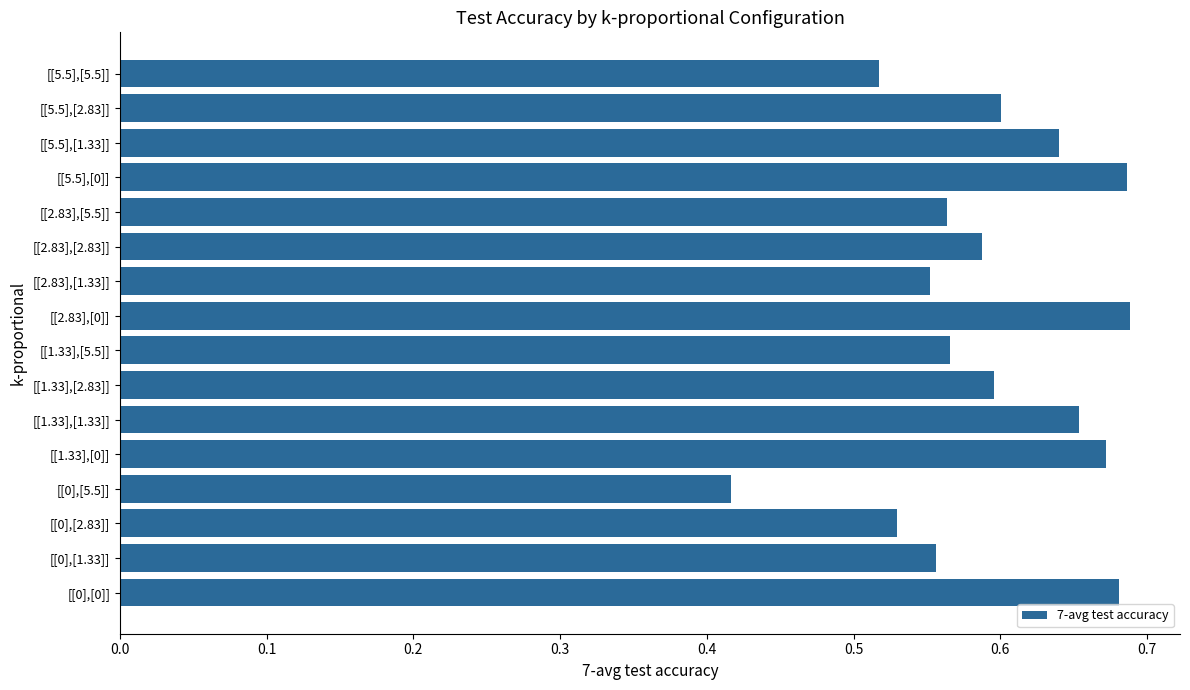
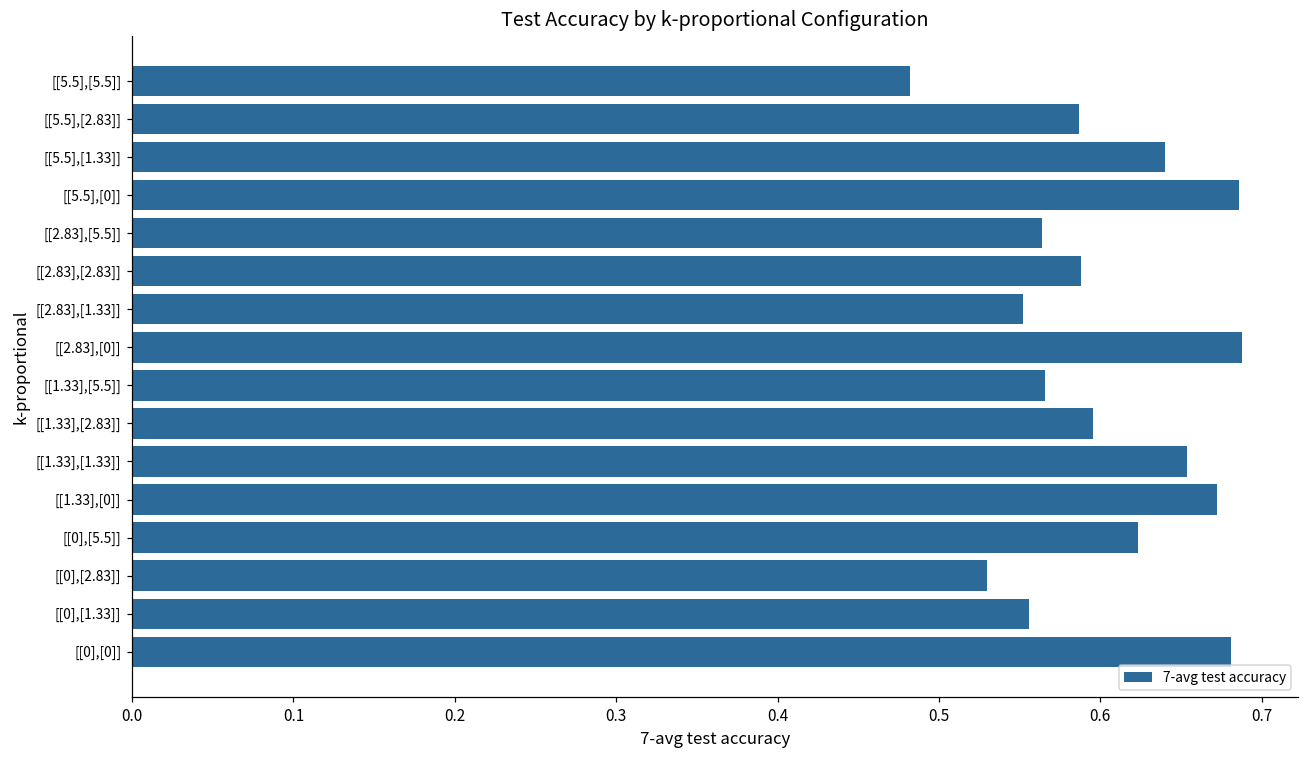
  {
-   "[[5.5],[5.5]]": 0.517,
-   "[[5.5],[2.83]]": 0.600,
+   "[[5.5],[5.5]]": 0.482,
+   "[[5.5],[2.83]]": 0.587,
    "[[5.5],[1.33]]": 0.640,
    "[[5.5],[0]]": 0.686,
    "[[2.83],[5.5]]": 0.564,
    "[[2.83],[2.83]]": 0.588,
    "[[2.83],[1.33]]": 0.552,
    "[[2.83],[0]]": 0.688,
    "[[1.33],[5.5]]": 0.566,
    "[[1.33],[2.83]]": 0.595,
    "[[1.33],[1.33]]": 0.654,
    "[[1.33],[0]]": 0.672,
-   "[[0],[5.5]]": 0.416,
+   "[[0],[5.5]]": 0.624,
    "[[0],[2.83]]": 0.530,
    "[[0],[1.33]]": 0.556,
    "[[0],[0]]": 0.681
  }
